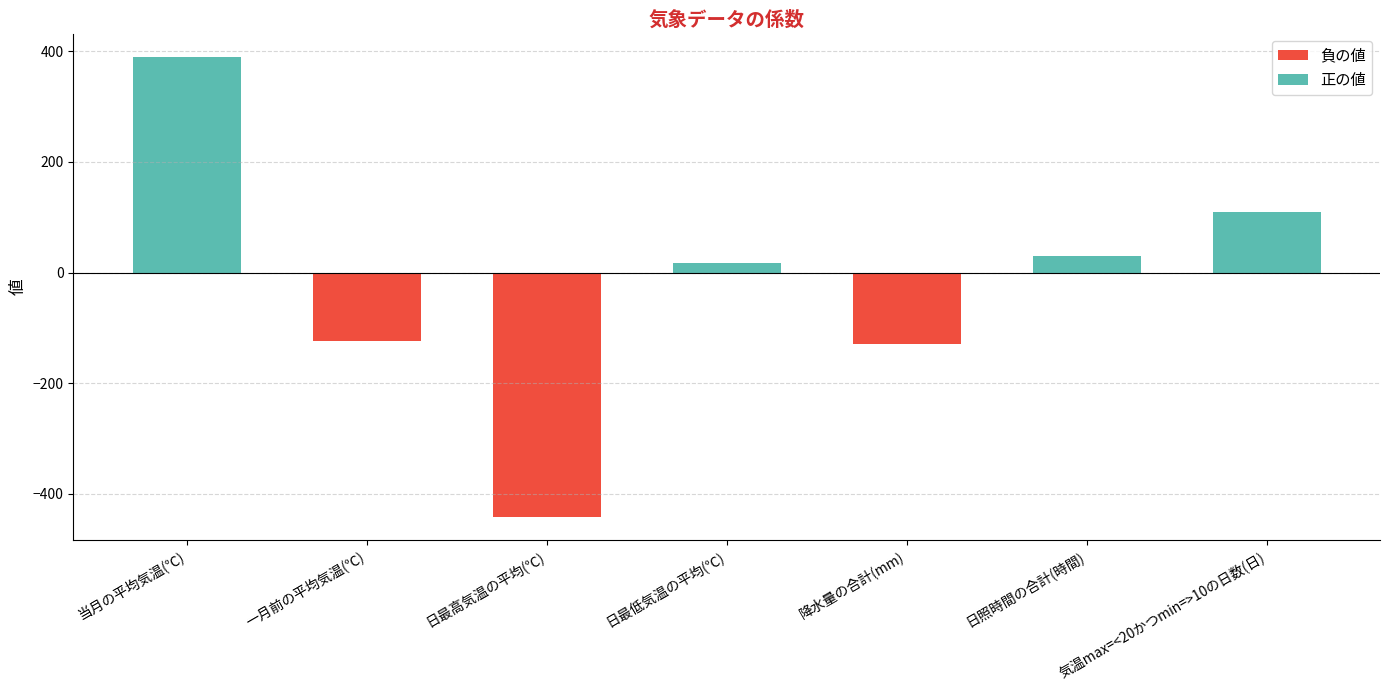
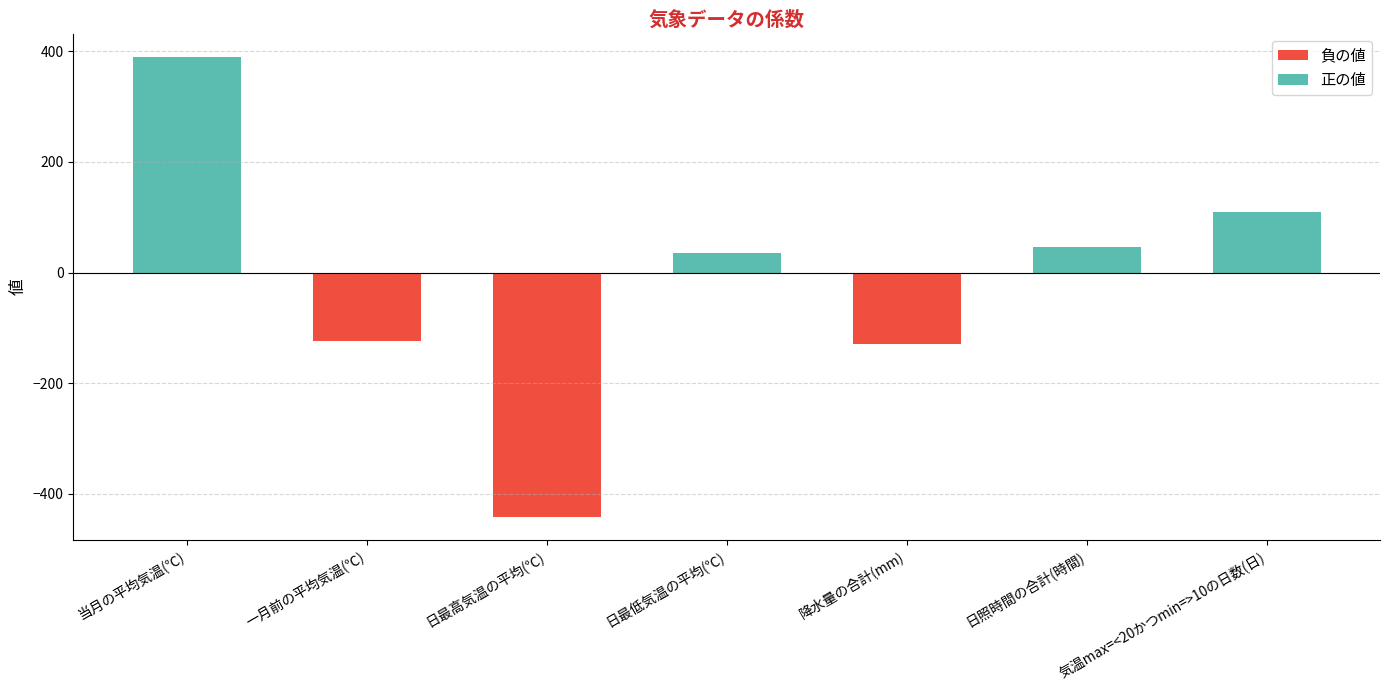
  {
    "当月の平均気温(℃)": 390,
    "一月前の平均気温(℃)": -120,
    "日最高気温の平均(℃)": -440,
-   "日最低気温の平均(℃)": 20,
+   "日最低気温の平均(℃)": 40,
    "降水量の合計(mm)": -130,
-   "日照時間の合計(時間)": 30,
+   "日照時間の合計(時間)": 50,
    "気温max=<20かつmin=>10の日数(日)": 110
  }
